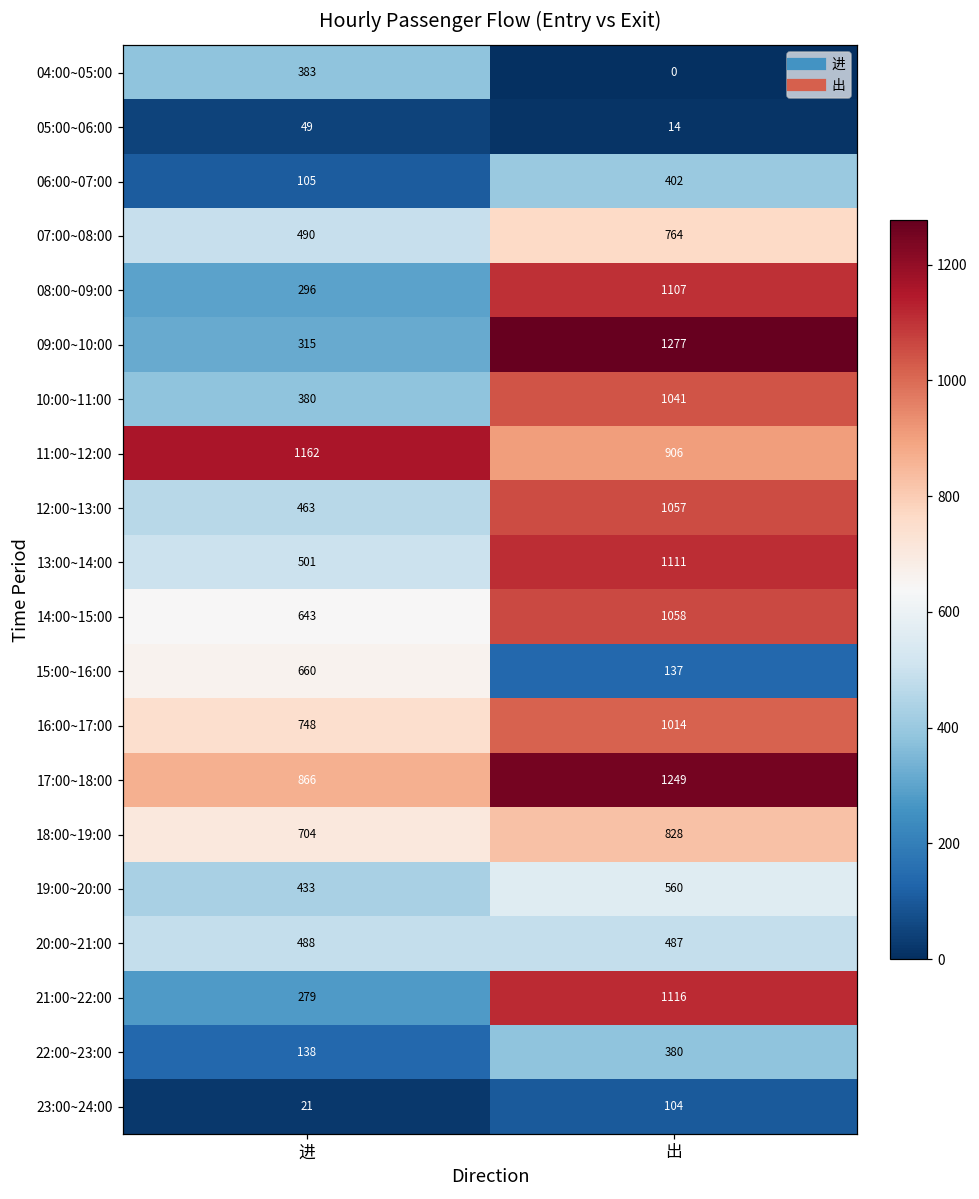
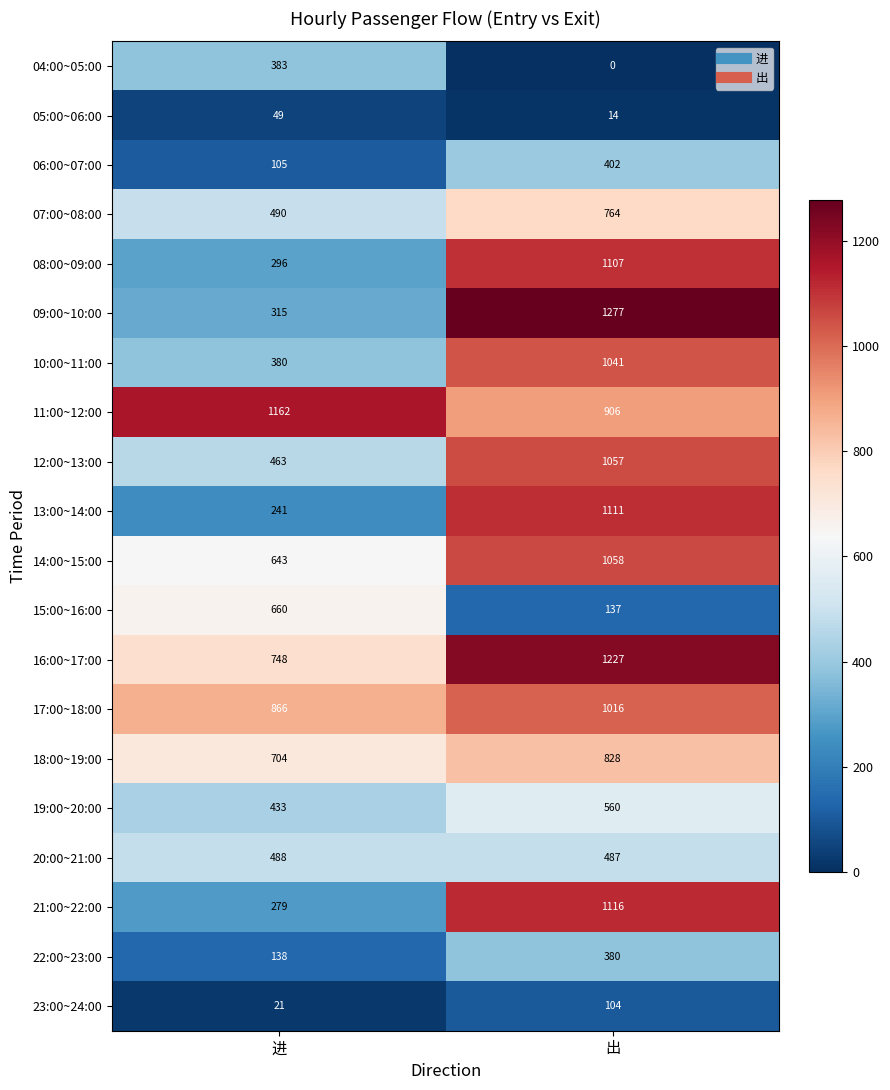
  {
    "04:00~05:00": {
      "进": 383,
      "出": 0
    },
    "05:00~06:00": {
      "进": 49,
      "出": 14
    },
    "06:00~07:00": {
      "进": 105,
      "出": 402
    },
    "07:00~08:00": {
      "进": 490,
      "出": 764
    },
    "08:00~09:00": {
      "进": 296,
      "出": 1107
    },
    "09:00~10:00": {
      "进": 315,
      "出": 1277
    },
    "10:00~11:00": {
      "进": 380,
      "出": 1041
    },
    "11:00~12:00": {
      "进": 1162,
      "出": 906
    },
    "12:00~13:00": {
      "进": 463,
      "出": 1057
    },
    "13:00~14:00": {
-     "进": 501,
+     "进": 241,
      "出": 1111
    },
    "14:00~15:00": {
      "进": 643,
      "出": 1058
    },
    "15:00~16:00": {
      "进": 660,
      "出": 137
    },
    "16:00~17:00": {
      "进": 748,
-     "出": 1014
+     "出": 1227
    },
    "17:00~18:00": {
      "进": 866,
-     "出": 1249
+     "出": 1016
    },
    "18:00~19:00": {
      "进": 704,
      "出": 828
    },
    "19:00~20:00": {
      "进": 433,
      "出": 560
    },
    "20:00~21:00": {
      "进": 488,
      "出": 487
    },
    "21:00~22:00": {
      "进": 279,
      "出": 1116
    },
    "22:00~23:00": {
      "进": 138,
      "出": 380
    },
    "23:00~24:00": {
      "进": 21,
      "出": 104
    }
  }
